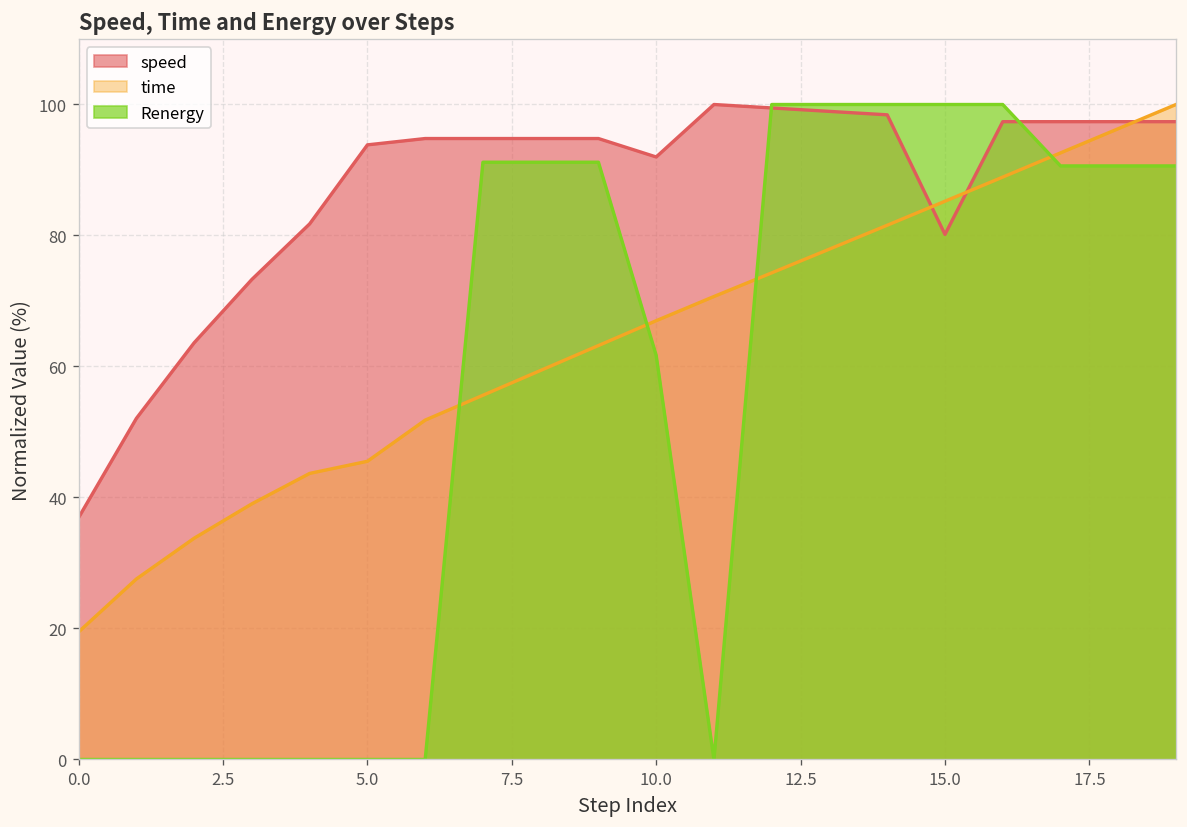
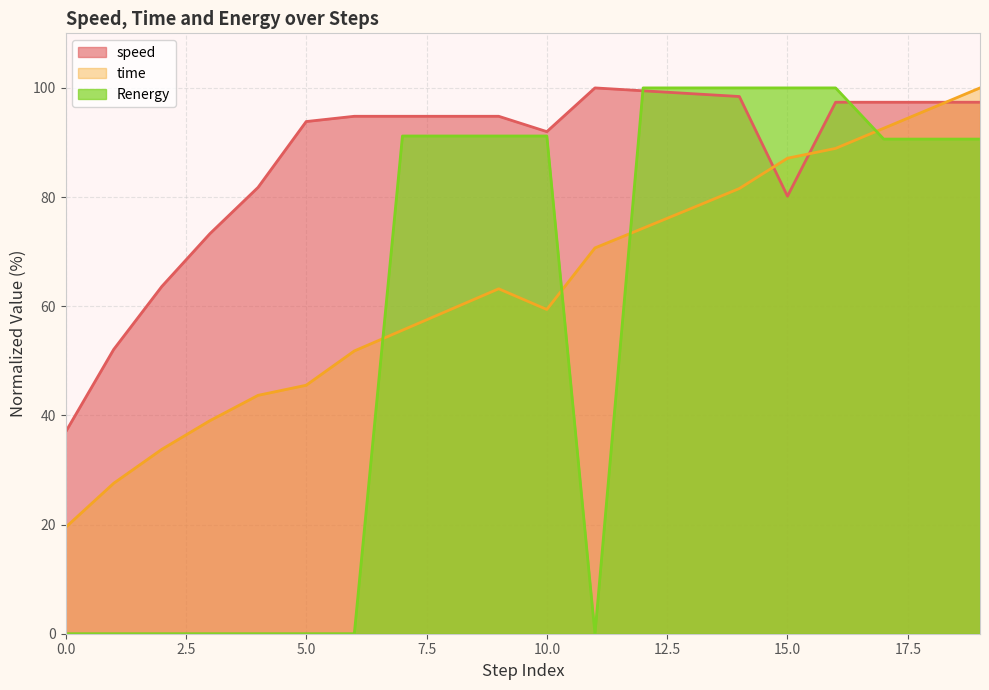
  {
    "speed": {
      "0.0": 37,
      "5.0": 94,
      "10.0": 92,
      "15.0": 80
    },
    "time": {
      "0.0": 19,
      "5.0": 46,
-     "10.0": 67,
-     "15.0": 85
+     "10.0": 59,
+     "15.0": 87
    },
    "Renergy": {
      "0.0": 0,
      "5.0": 0,
-     "10.0": 62,
+     "10.0": 91,
      "15.0": 100
    }
  }
